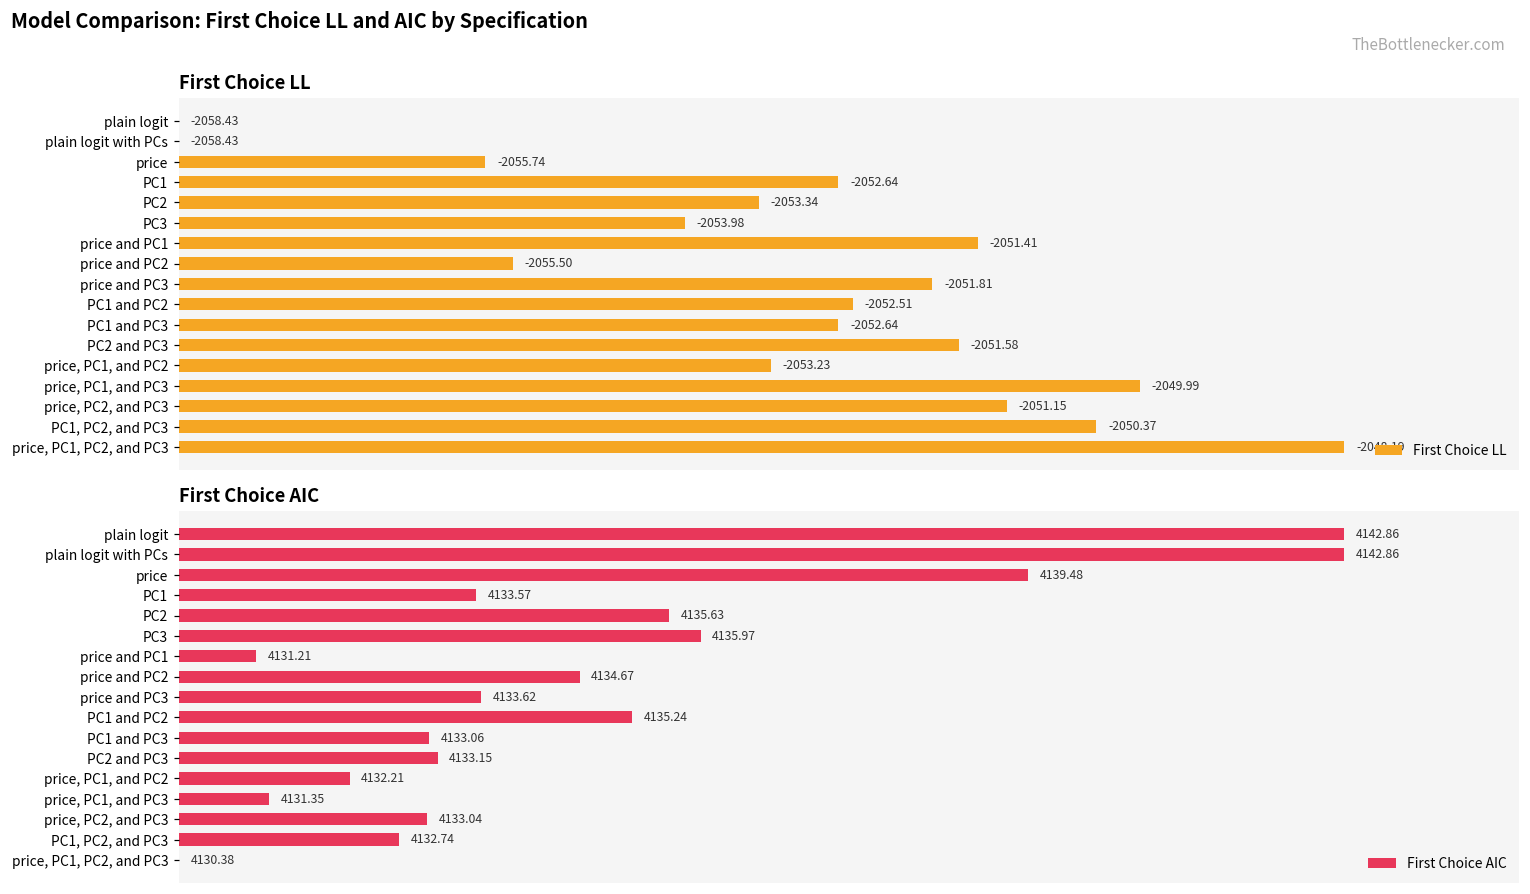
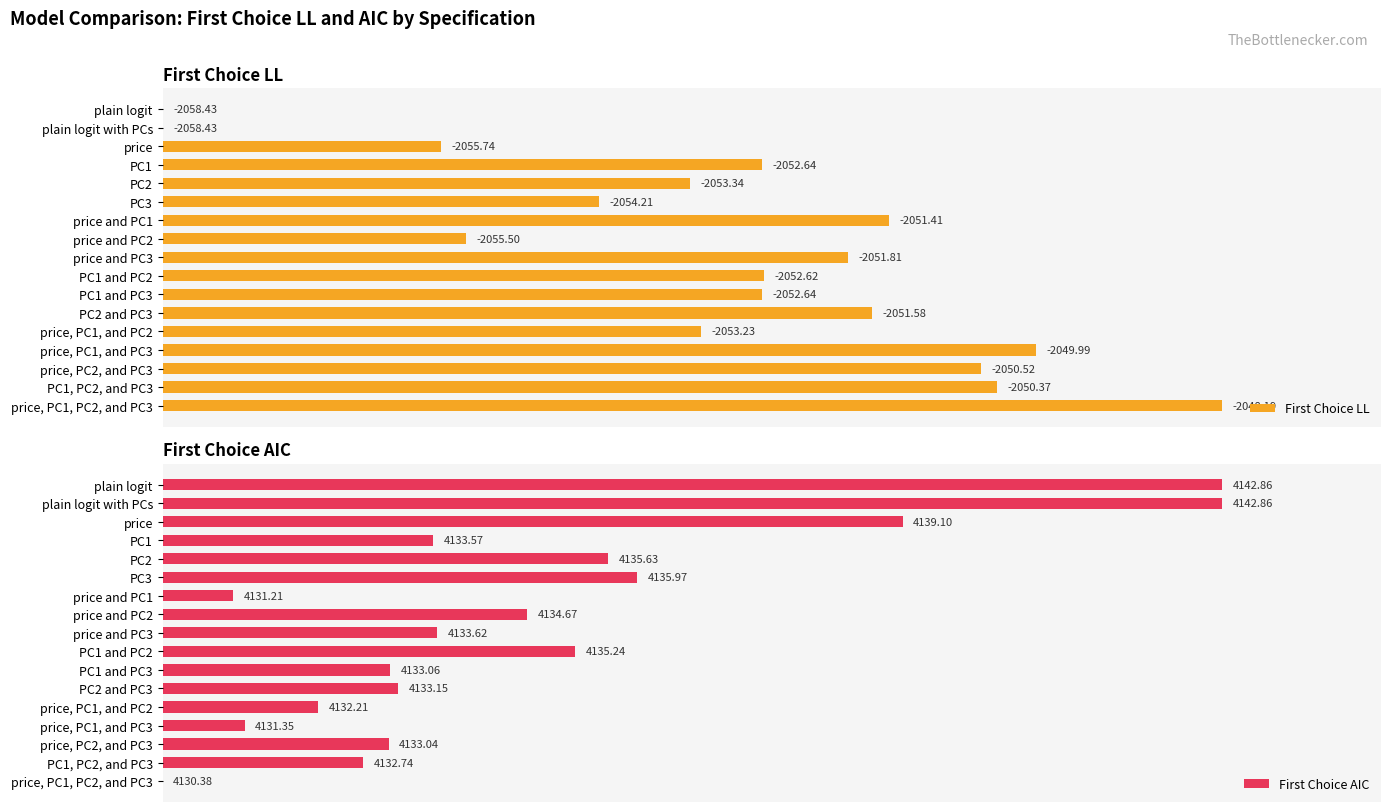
  {
    "First Choice LL": {
-     "PC3": -2053.98,
-     "PC1 and PC2": -2052.51,
-     "price, PC2, and PC3": -2051.15
+     "PC3": -2054.21,
+     "PC1 and PC2": -2052.62,
+     "price, PC2, and PC3": -2050.52
    },
    "First Choice AIC": {
-     "price": 4139.48
+     "price": 4139.10
    }
  }
